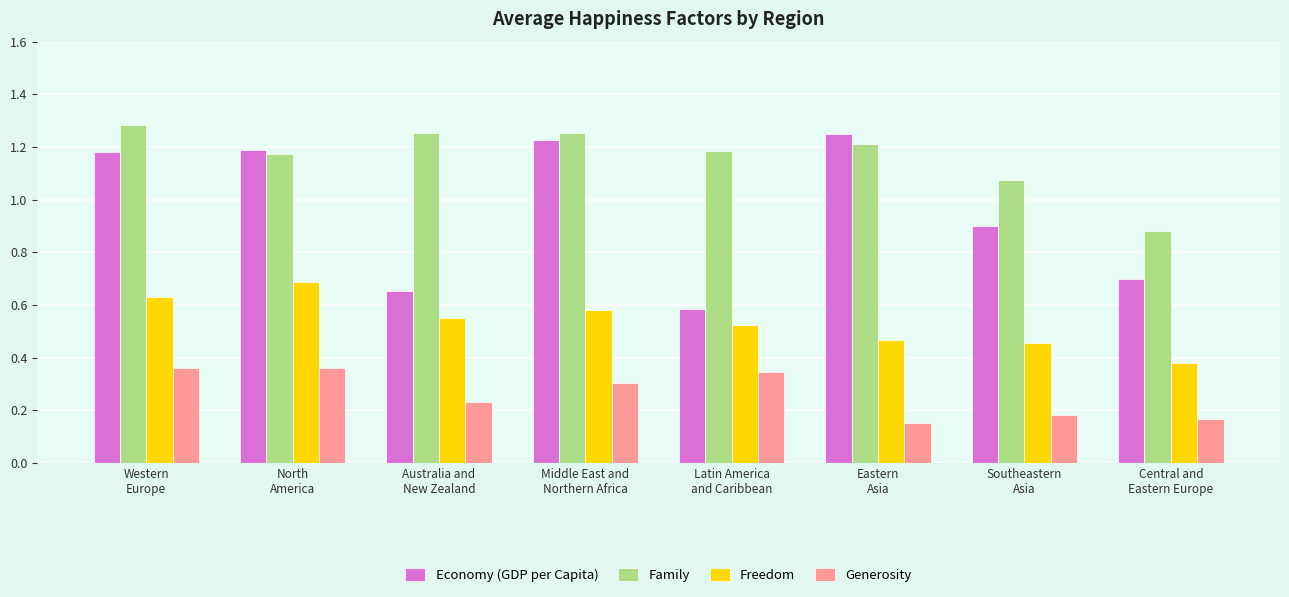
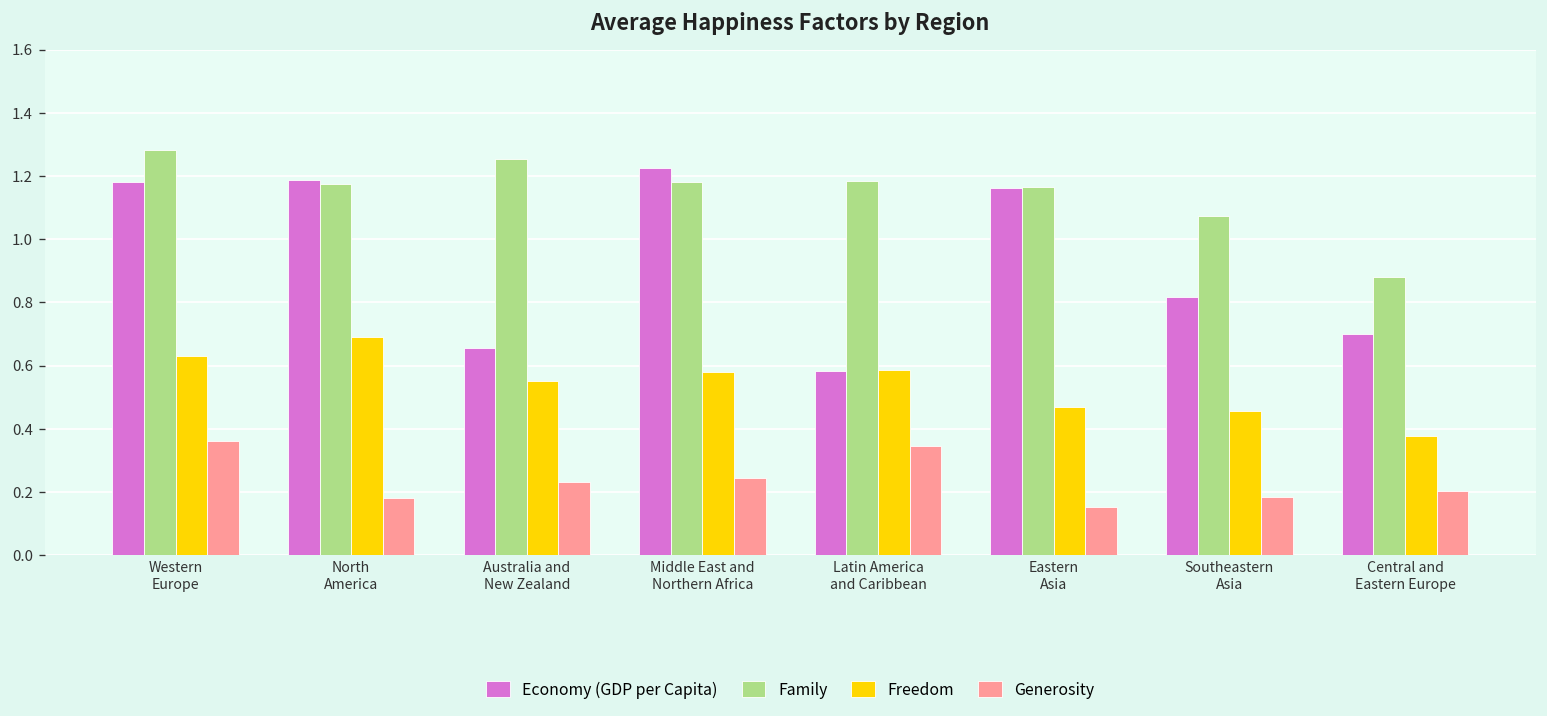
  {
    "Economy (GDP per Capita)": {
      "Western Europe": 1.18,
      "North America": 1.19,
      "Australia and New Zealand": 0.65,
      "Middle East and Northern Africa": 1.23,
      "Latin America and Caribbean": 0.58,
-     "Eastern Asia": 1.25,
-     "Southeastern Asia": 0.90,
+     "Eastern Asia": 1.16,
+     "Southeastern Asia": 0.82,
      "Central and Eastern Europe": 0.70
    },
    "Family": {
      "Western Europe": 1.28,
      "North America": 1.17,
      "Australia and New Zealand": 1.25,
-     "Middle East and Northern Africa": 1.25,
+     "Middle East and Northern Africa": 1.18,
      "Latin America and Caribbean": 1.19,
-     "Eastern Asia": 1.21,
+     "Eastern Asia": 1.16,
      "Southeastern Asia": 1.07,
      "Central and Eastern Europe": 0.88
    },
    "Freedom": {
      "Western Europe": 0.63,
      "North America": 0.69,
      "Australia and New Zealand": 0.55,
      "Middle East and Northern Africa": 0.58,
-     "Latin America and Caribbean": 0.53,
+     "Latin America and Caribbean": 0.59,
      "Eastern Asia": 0.47,
      "Southeastern Asia": 0.46,
      "Central and Eastern Europe": 0.38
    },
    "Generosity": {
      "Western Europe": 0.36,
-     "North America": 0.36,
+     "North America": 0.18,
      "Australia and New Zealand": 0.23,
-     "Middle East and Northern Africa": 0.30,
+     "Middle East and Northern Africa": 0.24,
      "Latin America and Caribbean": 0.34,
      "Eastern Asia": 0.15,
      "Southeastern Asia": 0.18,
-     "Central and Eastern Europe": 0.17
+     "Central and Eastern Europe": 0.20
    }
  }
